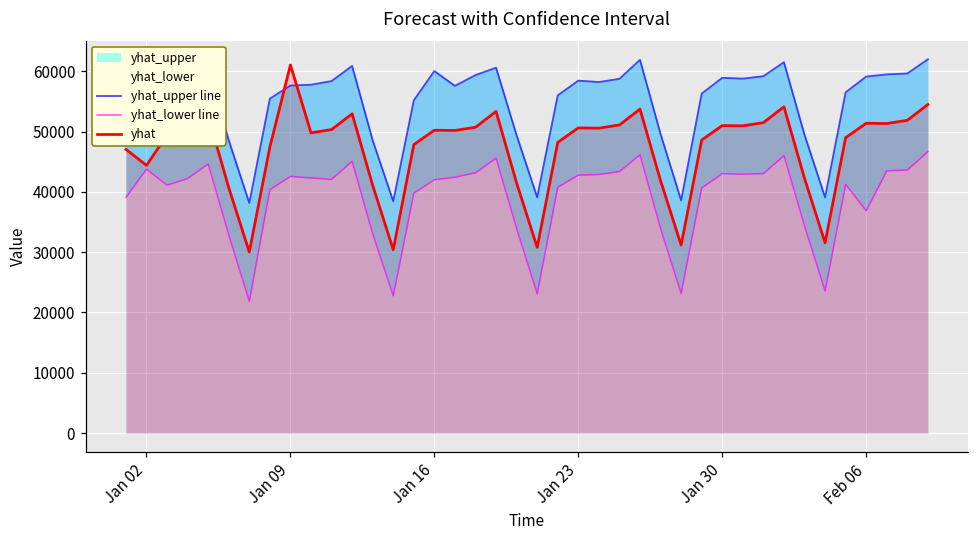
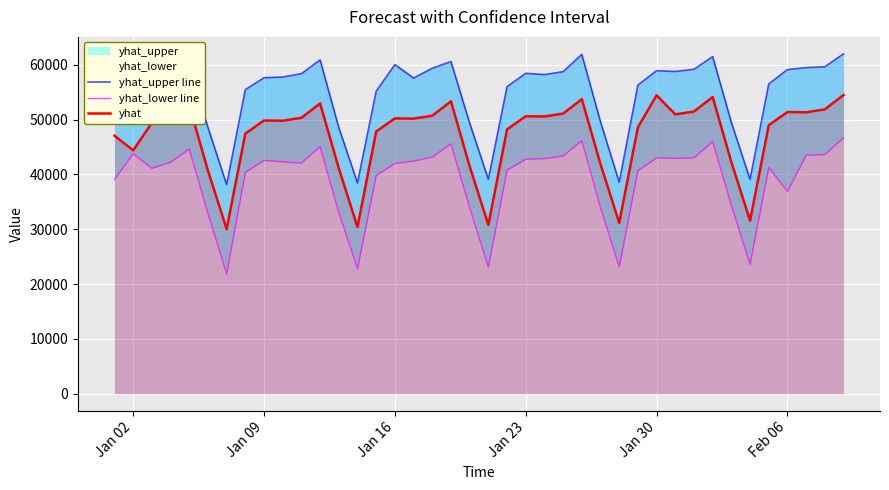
  {
    "yhat_lower": {
      "Jan 09": 58000,
      "Jan 16": 60000,
      "Jan 23": 58000,
      "Jan 30": 59000,
      "Feb 06": 59000
    },
    "yhat_lower line": {
      "Jan 02": 44000,
      "Jan 09": 43000,
      "Jan 16": 42000,
      "Jan 23": 43000,
      "Jan 30": 43000,
      "Feb 06": 37000
    },
    "yhat": {
      "Jan 02": 44000,
-     "Jan 09": 61000,
+     "Jan 09": 50000,
      "Jan 16": 50000,
      "Jan 23": 51000,
-     "Jan 30": 51000,
+     "Jan 30": 54000,
      "Feb 06": 51000
    }
  }
